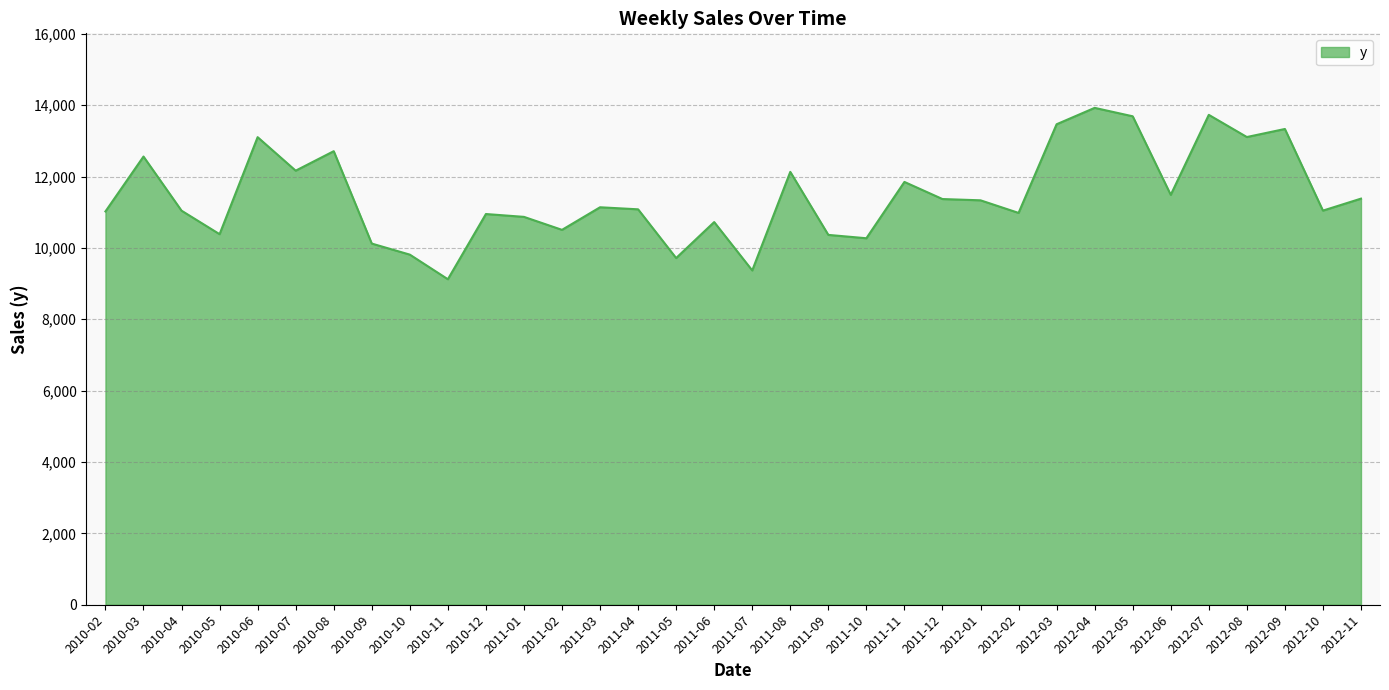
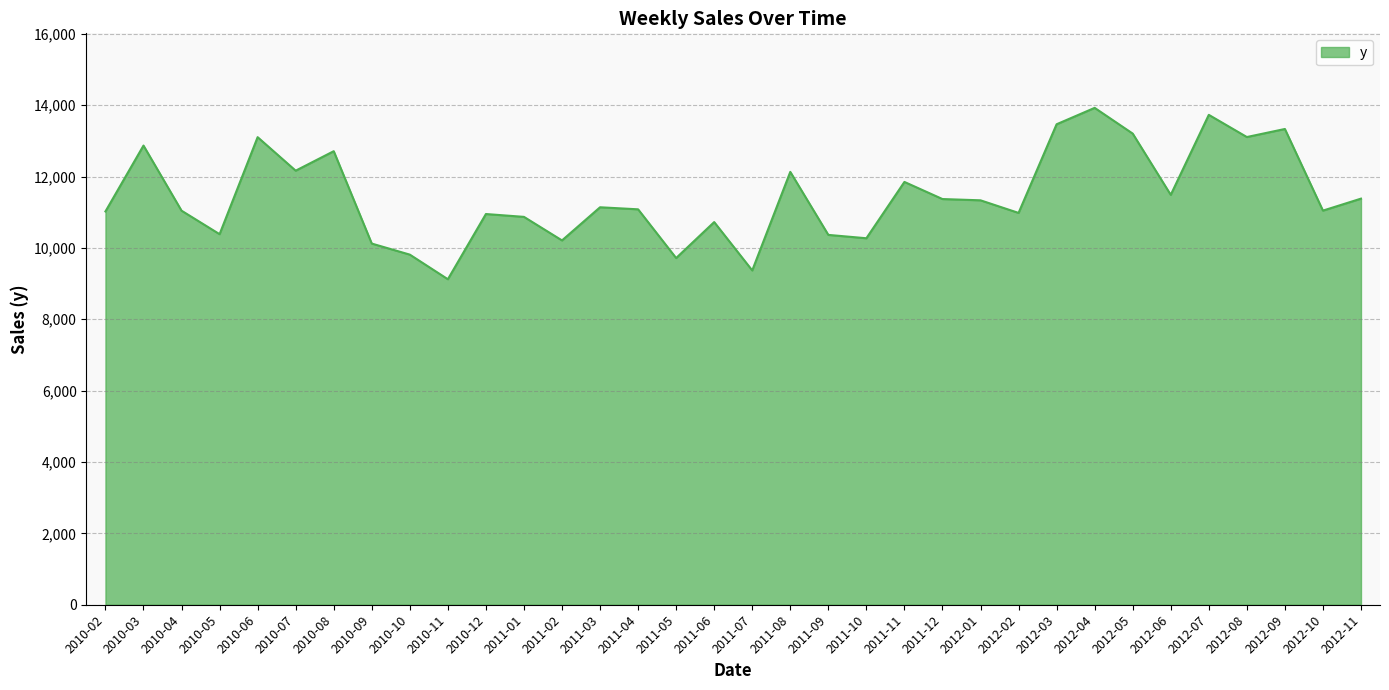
  {
    "2010-02": "11,000",
-   "2010-03": "12,600",
+   "2010-03": "12,900",
    "2010-04": "11,000",
    "2010-05": "10,400",
    "2010-06": "13,100",
    "2010-07": "12,200",
    "2010-08": "12,700",
    "2010-09": "10,100",
    "2010-10": "9,800",
    "2010-11": "9,100",
    "2010-12": "10,900",
    "2011-01": "10,900",
-   "2011-02": "10,500",
+   "2011-02": "10,200",
    "2011-03": "11,100",
    "2011-04": "11,100",
    "2011-05": "9,700",
    "2011-06": "10,700",
    "2011-07": "9,400",
    "2011-08": "12,100",
    "2011-09": "10,400",
    "2011-10": "10,300",
    "2011-11": "11,800",
    "2011-12": "11,400",
    "2012-01": "11,300",
    "2012-02": "11,000",
    "2012-03": "13,500",
    "2012-04": "13,900",
-   "2012-05": "13,700",
+   "2012-05": "13,200",
    "2012-06": "11,500",
    "2012-07": "13,700",
    "2012-08": "13,100",
    "2012-09": "13,300",
    "2012-10": "11,000",
    "2012-11": "11,400"
  }
